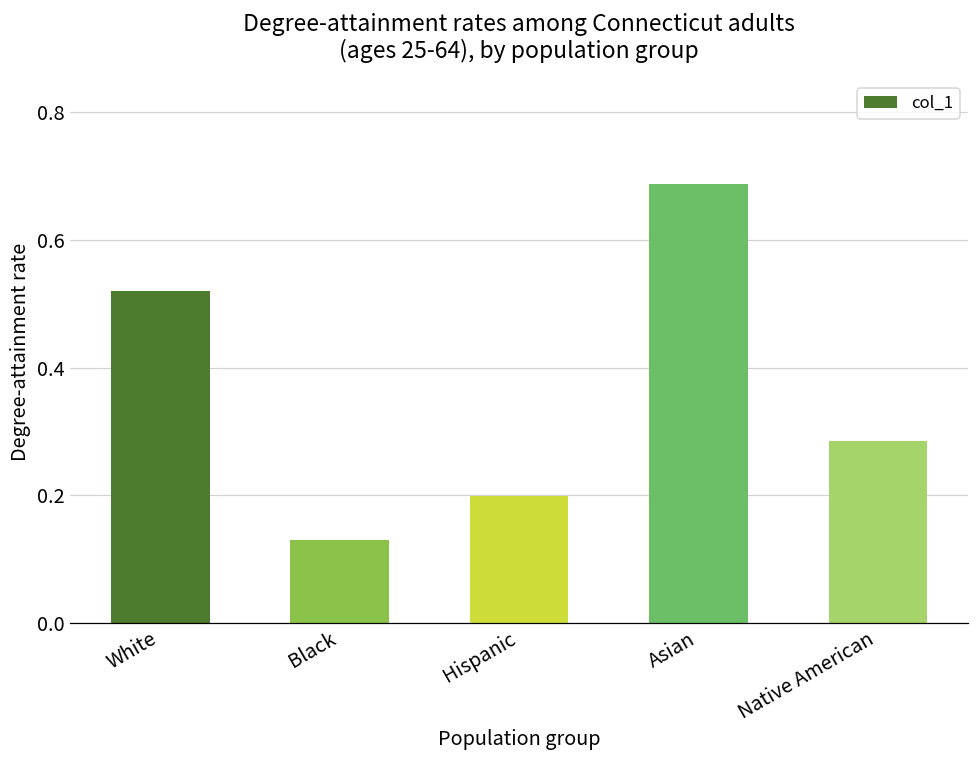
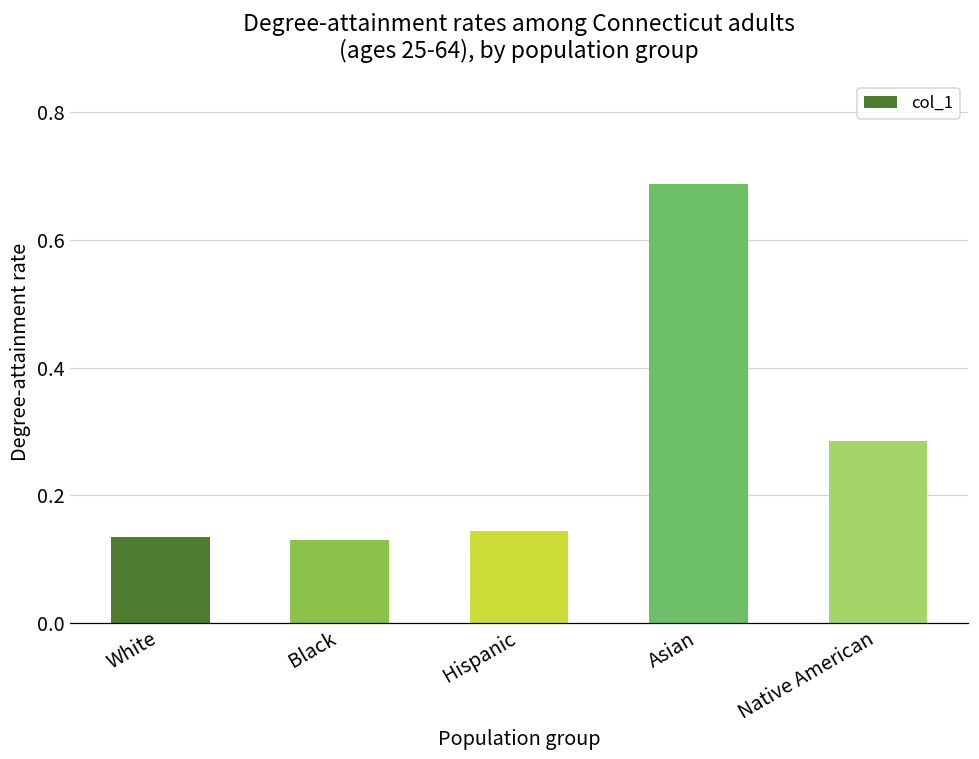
  {
-   "White": 0.52,
+   "White": 0.14,
    "Black": 0.13,
-   "Hispanic": 0.20,
+   "Hispanic": 0.14,
    "Asian": 0.69,
    "Native American": 0.29
  }
